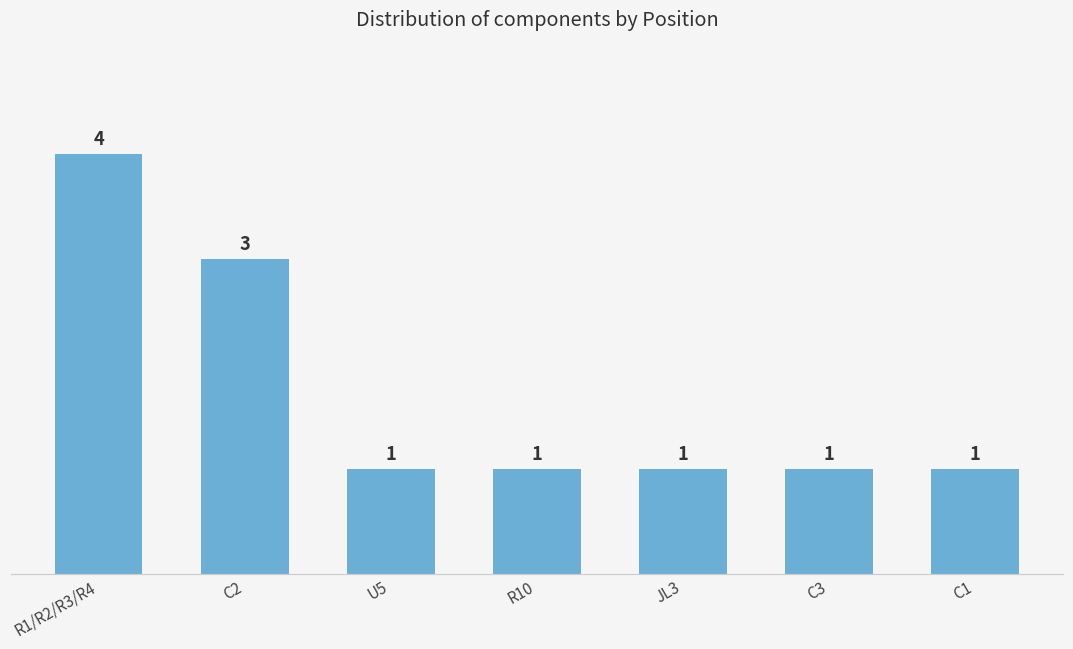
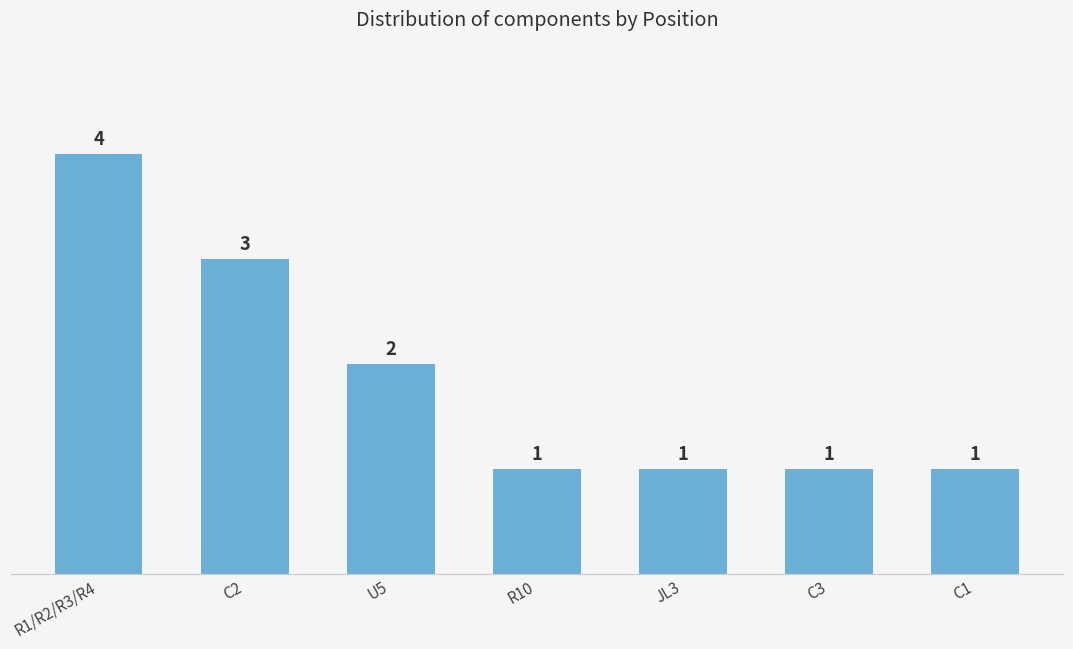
  {
    "R1/R2/R3/R4": 4,
    "C2": 3,
-   "U5": 1,
+   "U5": 2,
    "R10": 1,
    "JL3": 1,
    "C3": 1,
    "C1": 1
  }
